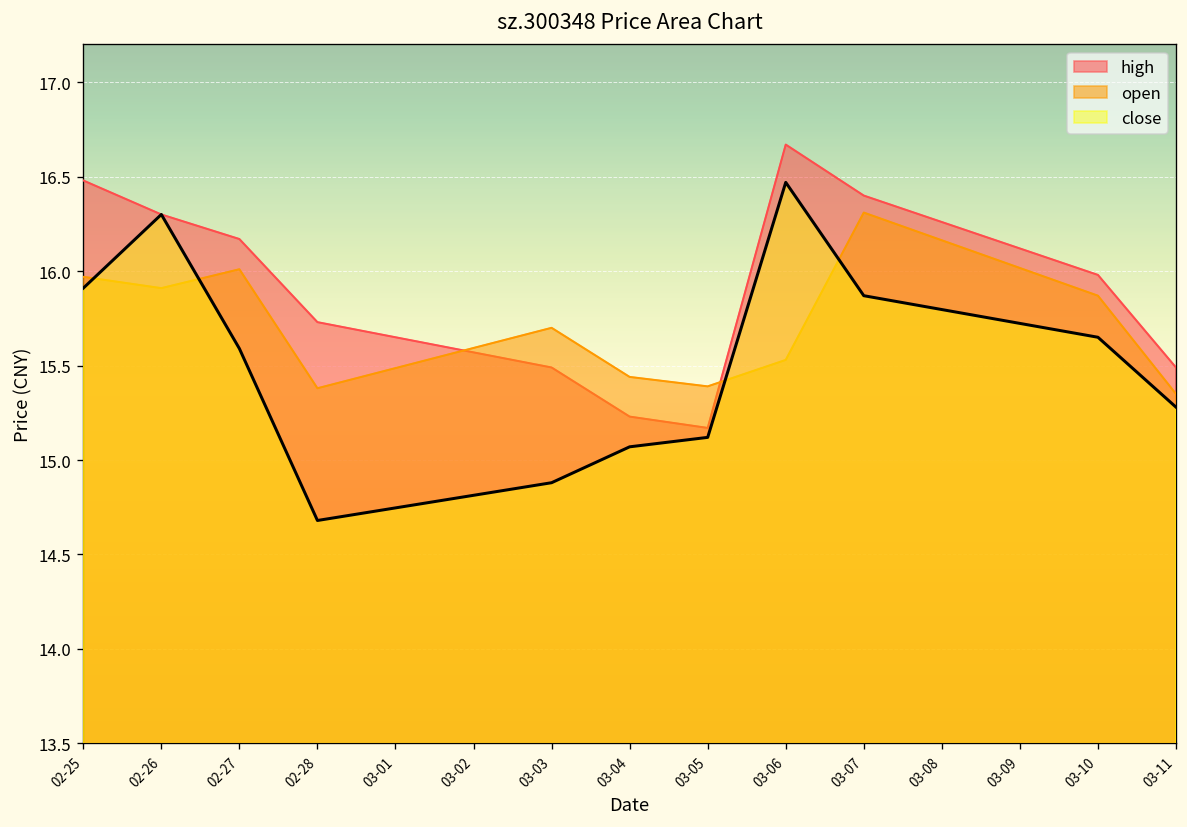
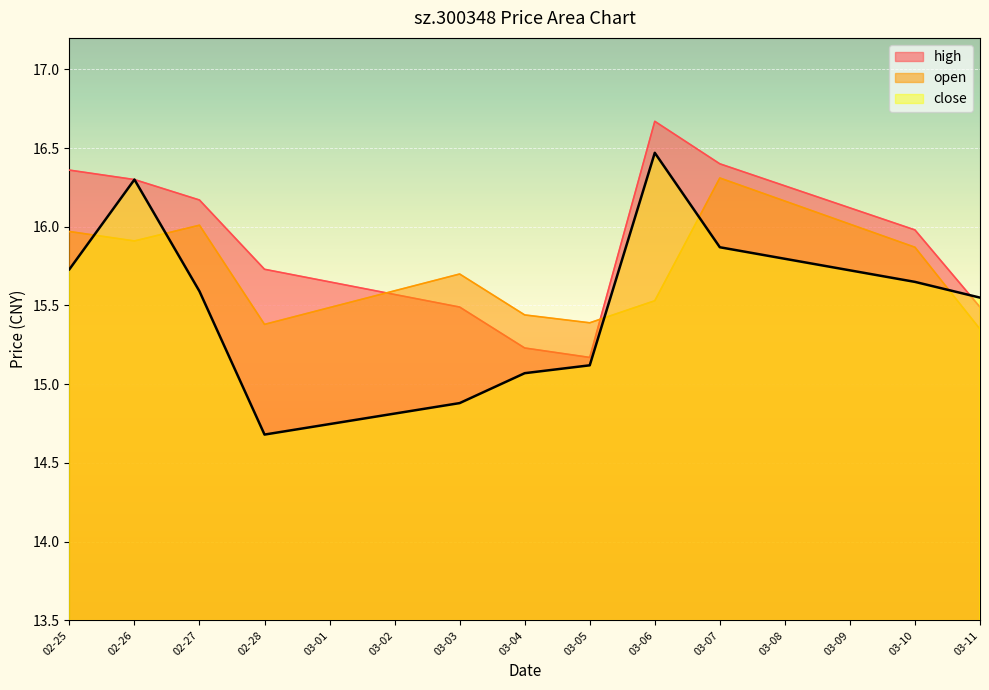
  {
    "high": {
-     "02-25": 16.48,
+     "02-25": 16.36,
      "02-27": 16.17,
      "02-28": 15.73,
      "03-03": 15.49,
      "03-04": 15.23,
      "03-05": 15.17,
      "03-06": 16.67,
      "03-07": 16.40,
      "03-10": 15.98,
      "03-11": 15.49
    },
    "open": {
      "02-25": 15.97,
      "02-26": 15.91,
      "02-27": 16.01,
      "02-28": 15.38,
      "03-03": 15.70,
      "03-04": 15.44,
      "03-05": 15.39,
      "03-06": 15.53,
      "03-07": 16.31,
      "03-10": 15.87,
      "03-11": 15.35
    },
    "close": {
-     "02-25": 15.91,
+     "02-25": 15.73,
      "02-27": 15.59,
      "02-28": 14.68,
      "03-03": 14.88,
      "03-04": 15.07,
      "03-05": 15.12,
      "03-06": 16.47,
      "03-07": 15.87,
      "03-10": 15.65,
-     "03-11": 15.28
+     "03-11": 15.55
    }
  }
